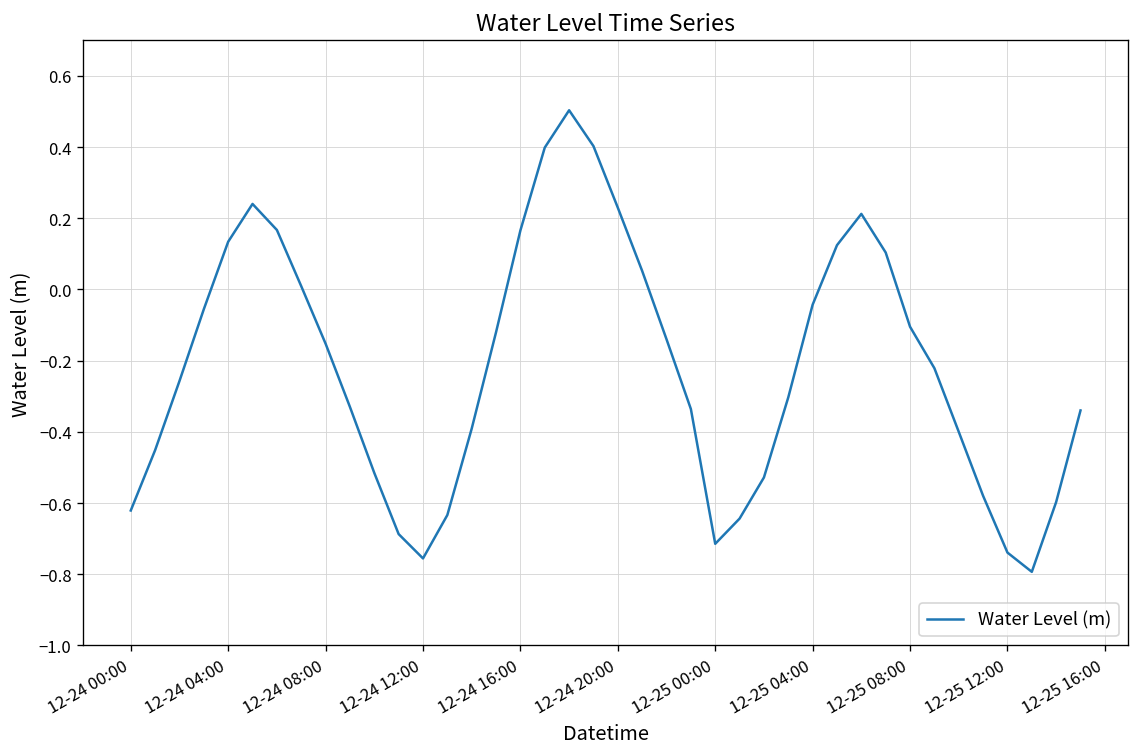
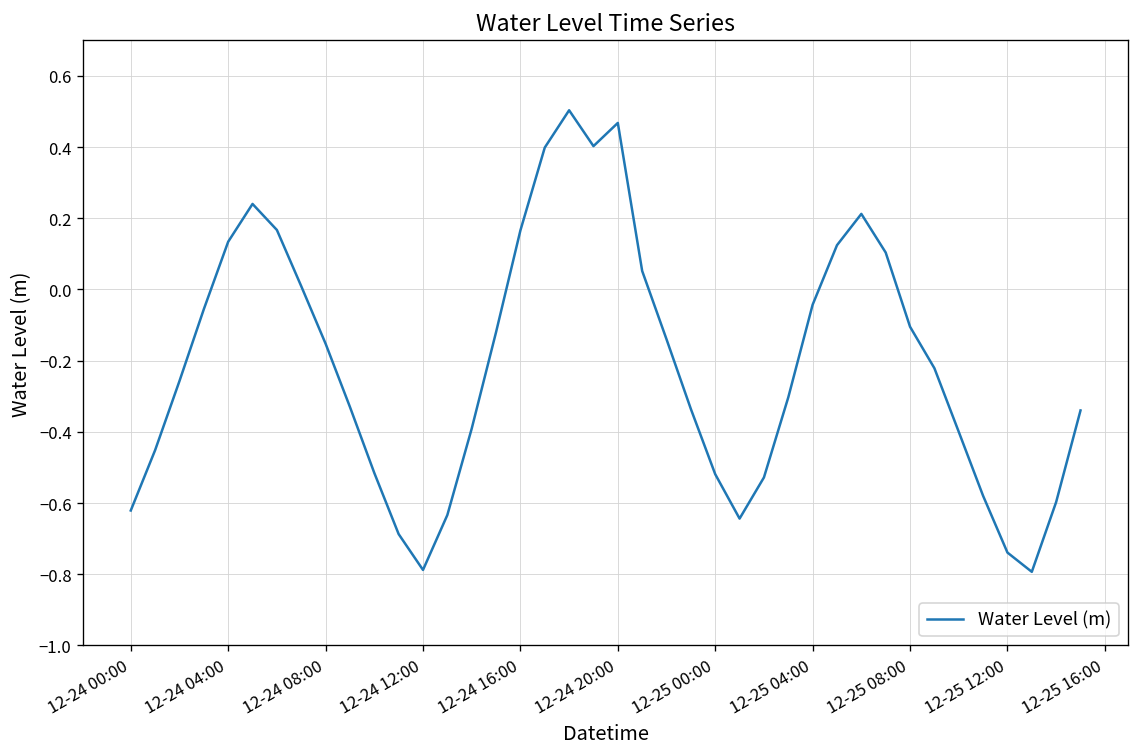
  {
    "12-24 00:00": -0.62,
    "12-24 04:00": 0.13,
    "12-24 08:00": -0.15,
-   "12-24 12:00": -0.76,
+   "12-24 12:00": -0.79,
    "12-24 16:00": 0.17,
-   "12-24 20:00": 0.23,
-   "12-25 00:00": -0.71,
+   "12-24 20:00": 0.47,
+   "12-25 00:00": -0.52,
    "12-25 04:00": -0.04,
    "12-25 08:00": -0.10,
    "12-25 12:00": -0.74
  }
